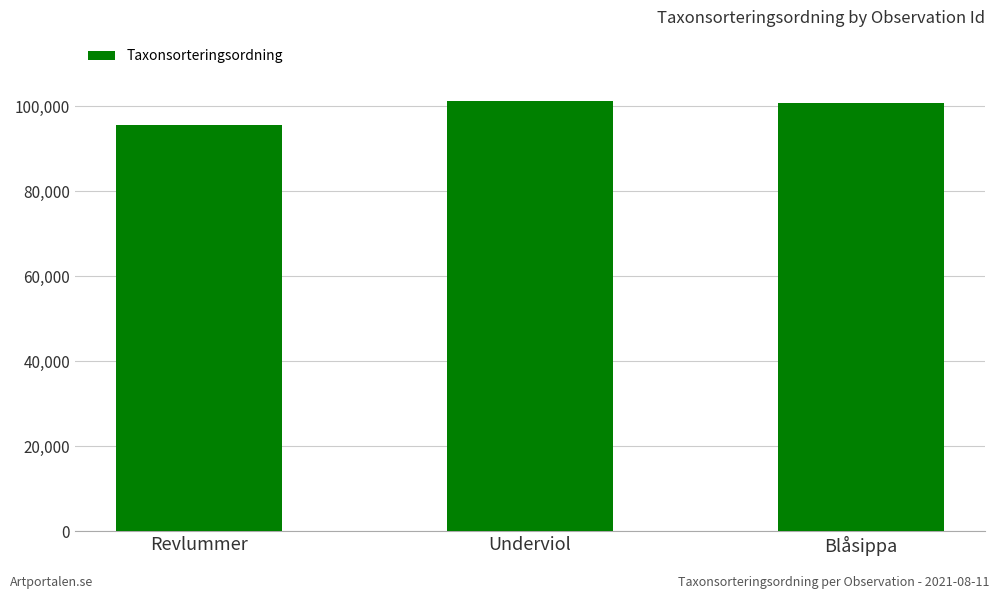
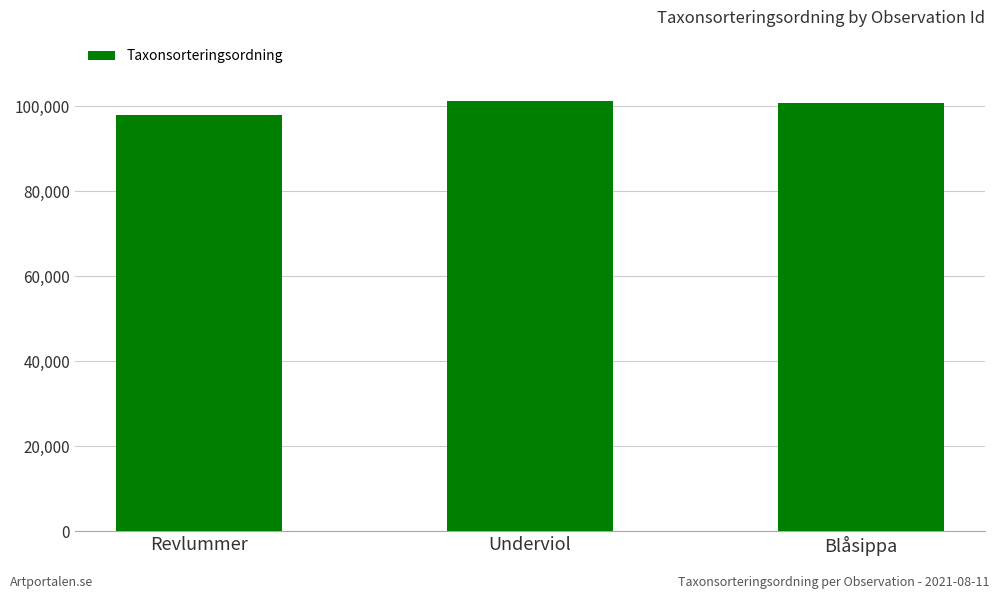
  {
-   "Revlummer": "96,000",
+   "Revlummer": "98,000",
    "Underviol": "101,000",
    "Blåsippa": "101,000"
  }
